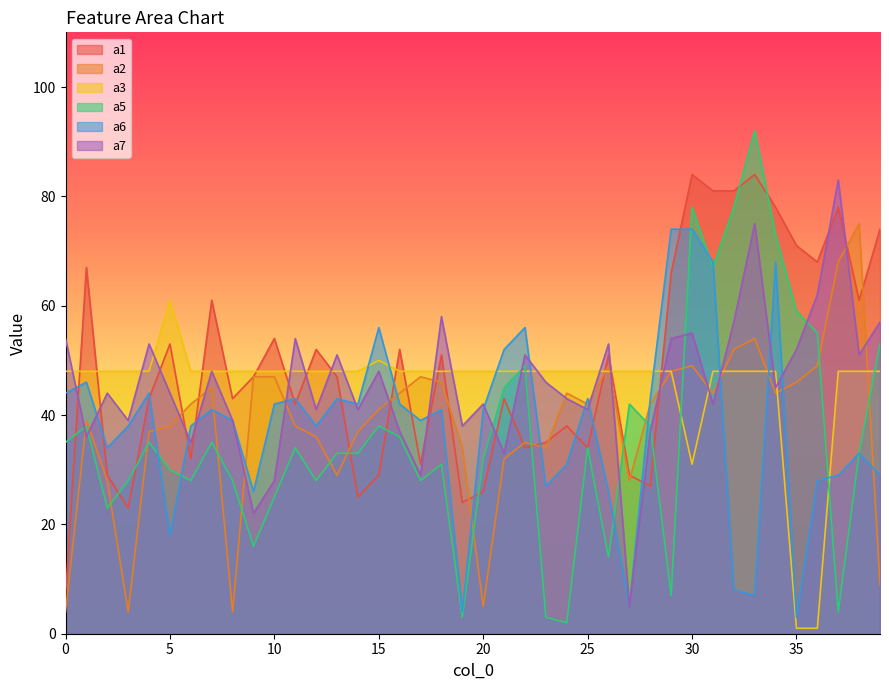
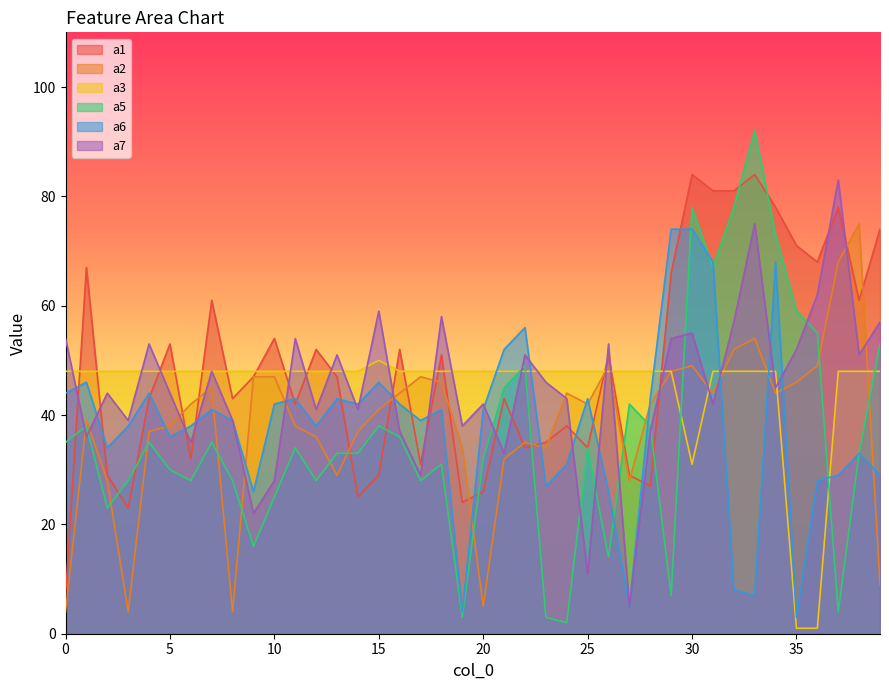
  {
    "a3": {
      "0": 48,
-     "5": 61,
+     "5": 48,
      "10": 48,
      "15": 50,
      "20": 48,
      "25": 48,
      "30": 31,
      "35": 1
    },
    "a5": {
      "0": 35,
      "5": 30,
      "10": 25,
      "15": 38,
      "20": 32,
      "30": 78,
      "35": 59
    },
    "a6": {
      "0": 44,
-     "5": 18,
+     "5": 36,
      "10": 42,
-     "15": 56,
+     "15": 46,
      "20": 41,
      "25": 43,
      "30": 74,
      "35": 3
    },
    "a7": {
      "0": 54,
      "5": 44,
      "10": 28,
-     "15": 48,
+     "15": 59,
      "20": 42,
-     "25": 41,
+     "25": 11,
      "30": 55,
      "35": 52
    }
  }
